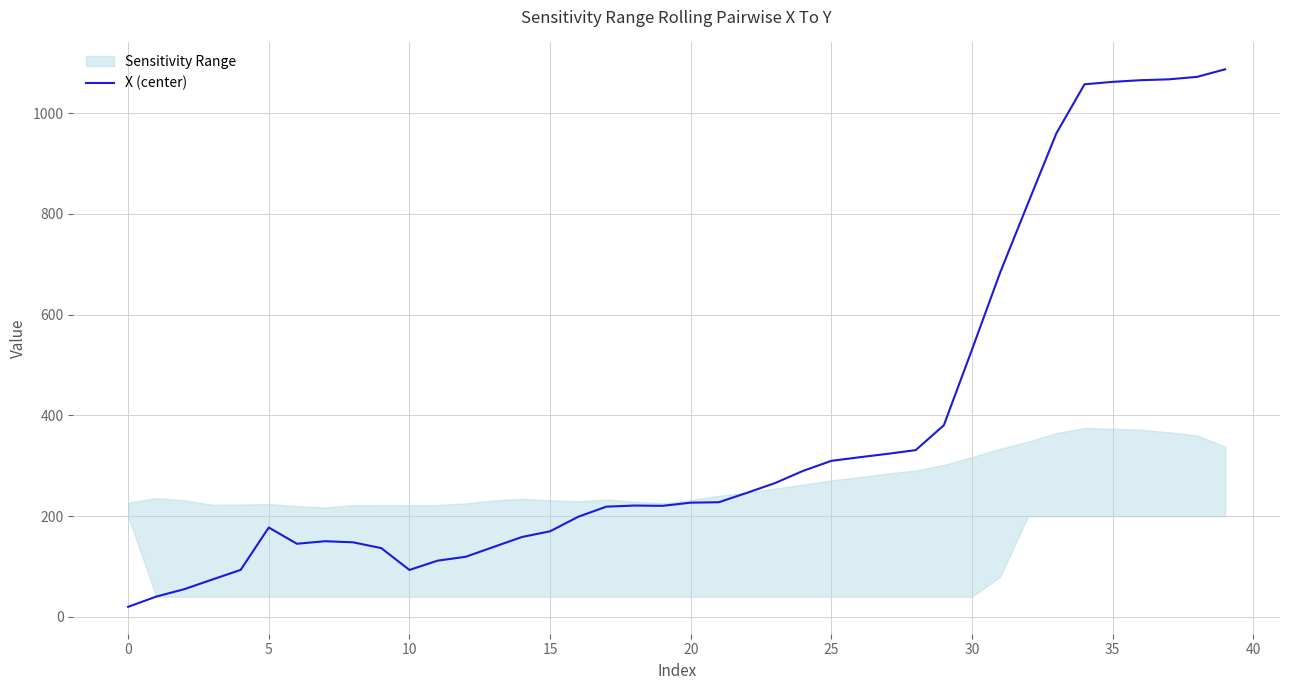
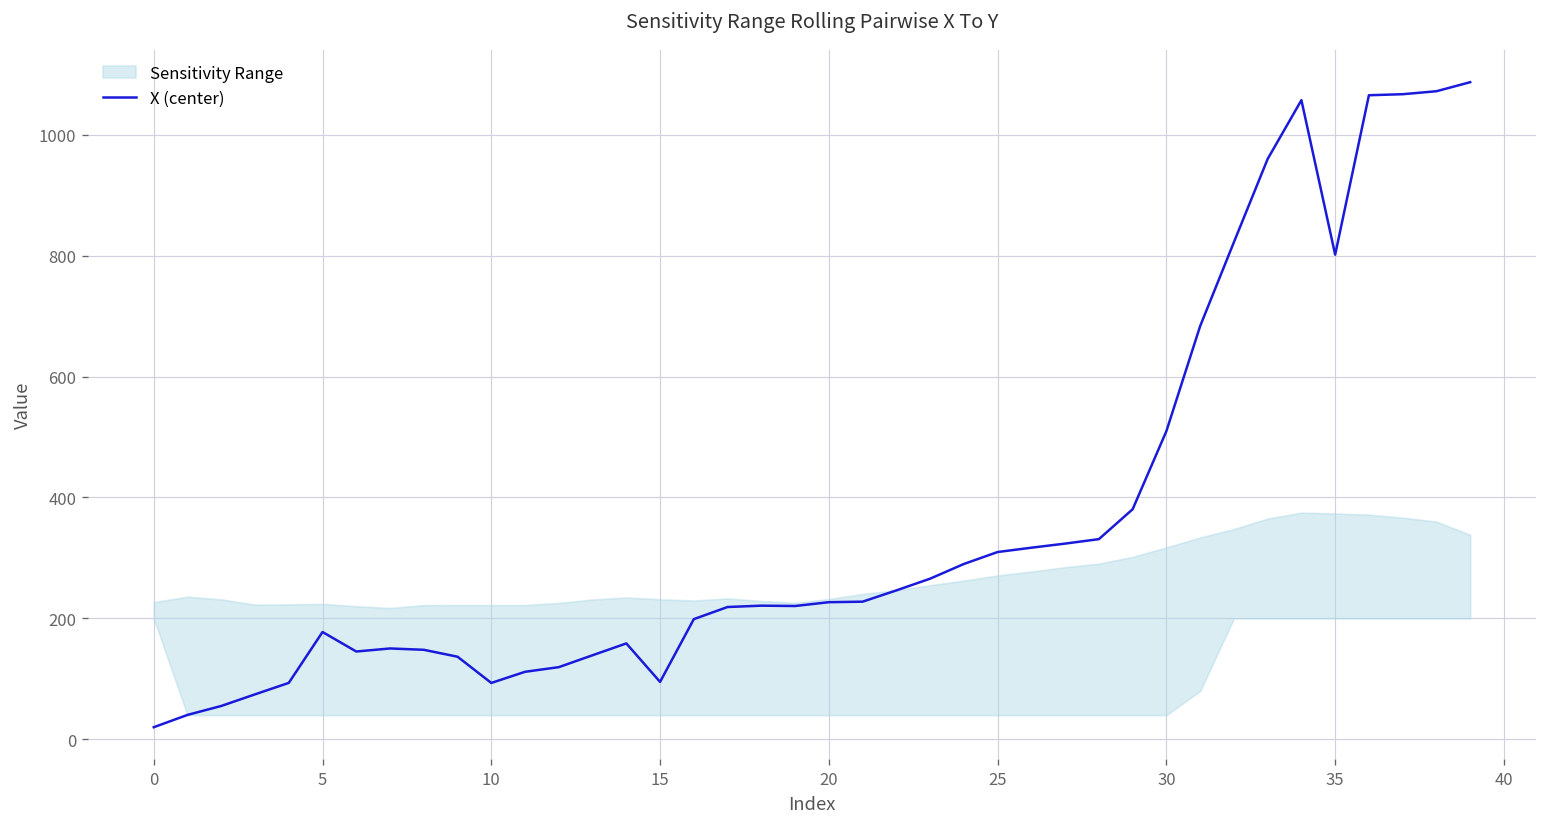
  {
    "X (center)": {
      "0": 20,
      "5": 180,
      "10": 90,
-     "15": 170,
+     "15": 90,
      "20": 230,
      "25": 310,
-     "30": 530,
-     "35": 1060
+     "30": 510,
+     "35": 800
    }
  }
